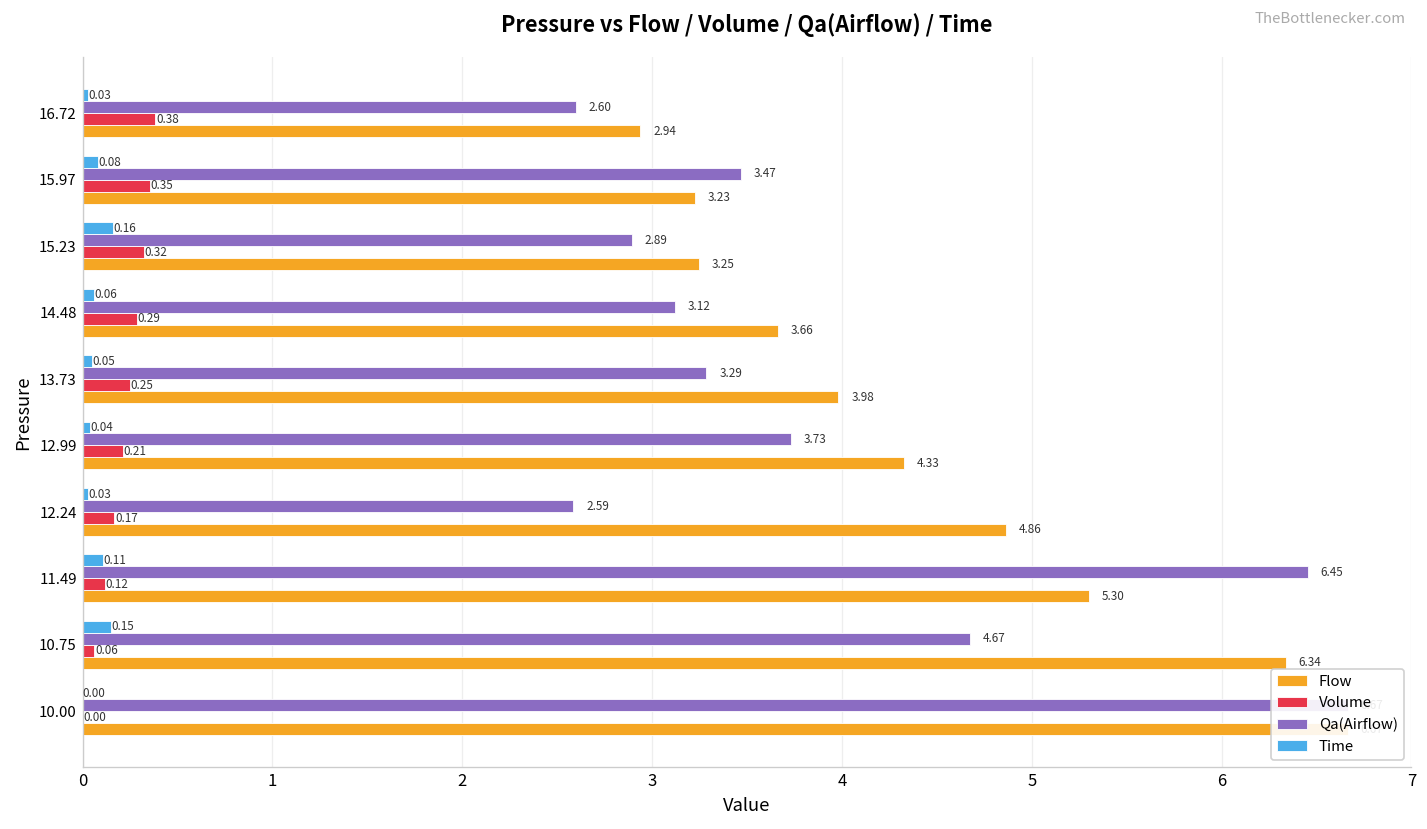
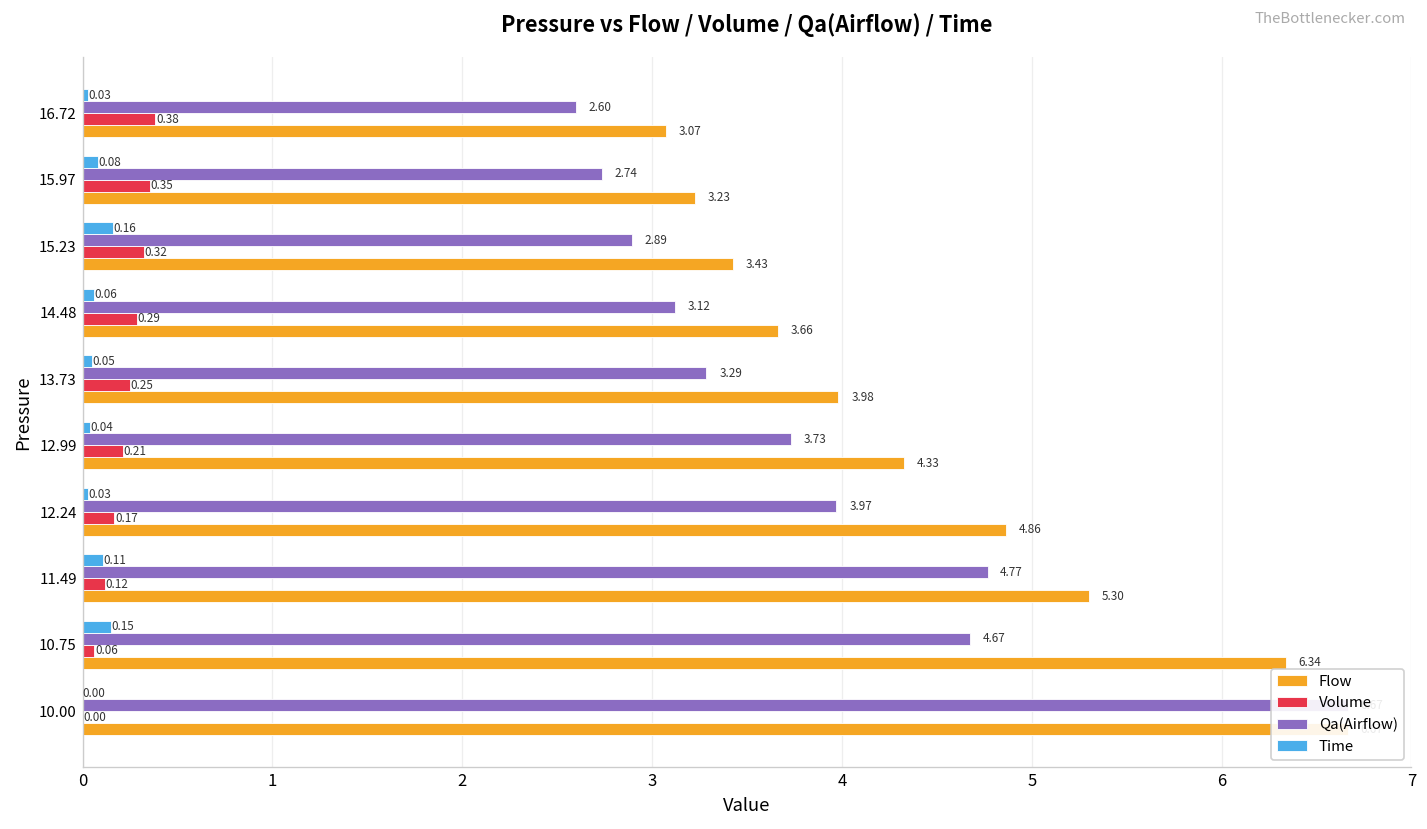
  {
    "Flow": {
-     "16.72": 2.94,
+     "16.72": 3.07,
      "15.97": 3.23,
-     "15.23": 3.25,
+     "15.23": 3.43,
      "14.48": 3.66,
      "13.73": 3.98,
      "12.99": 4.33,
      "12.24": 4.86,
      "11.49": 5.30
    },
    "Volume": {
      "16.72": 0.38,
      "15.97": 0.35,
      "15.23": 0.32,
      "14.48": 0.29,
      "13.73": 0.25,
      "12.99": 0.21,
      "12.24": 0.17,
      "11.49": 0.12,
      "10.75": 0.06,
      "10.00": 0.00
    },
    "Qa(Airflow)": {
      "16.72": 2.60,
-     "15.97": 3.47,
+     "15.97": 2.74,
      "15.23": 2.89,
      "14.48": 3.12,
      "13.73": 3.29,
      "12.99": 3.73,
-     "12.24": 2.59,
-     "11.49": 6.45,
+     "12.24": 3.97,
+     "11.49": 4.77,
      "10.75": 4.67
    },
    "Time": {
      "16.72": 0.03,
      "15.97": 0.08,
      "15.23": 0.16,
      "14.48": 0.06,
      "13.73": 0.05,
      "12.99": 0.04,
      "12.24": 0.03,
      "11.49": 0.11,
      "10.75": 0.15,
      "10.00": 0.00
    }
  }
